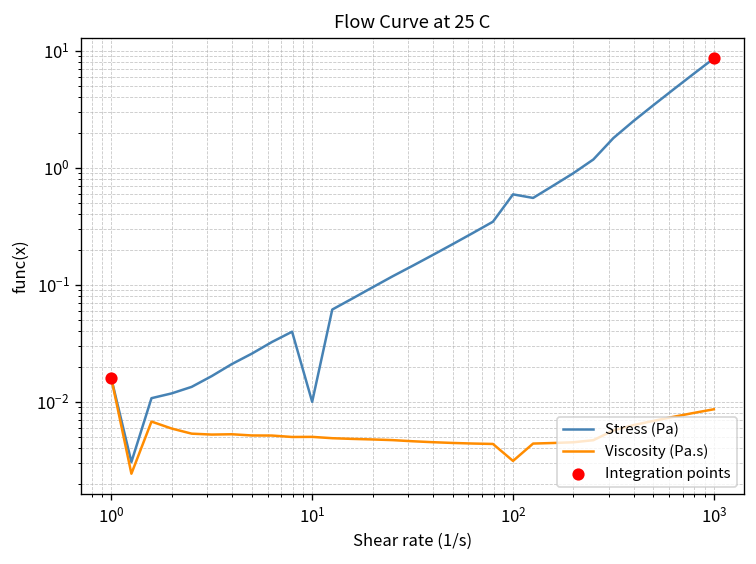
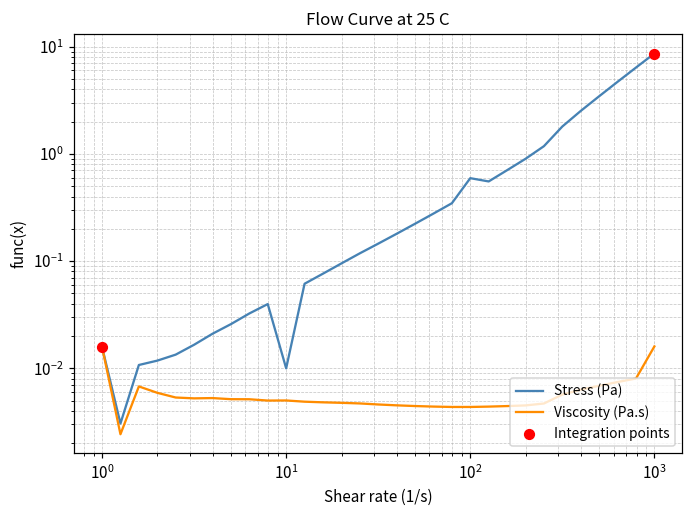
  {
    "Stress (Pa)": {
      "10^1": 0.010,
      "10^2": 0.6
    },
    "Viscosity (Pa.s)": {
      "10^1": 0.005,
-     "10^2": 0.0031,
-     "10^3": 0.009
+     "10^2": 0.004,
+     "10^3": 0.016
    }
  }
